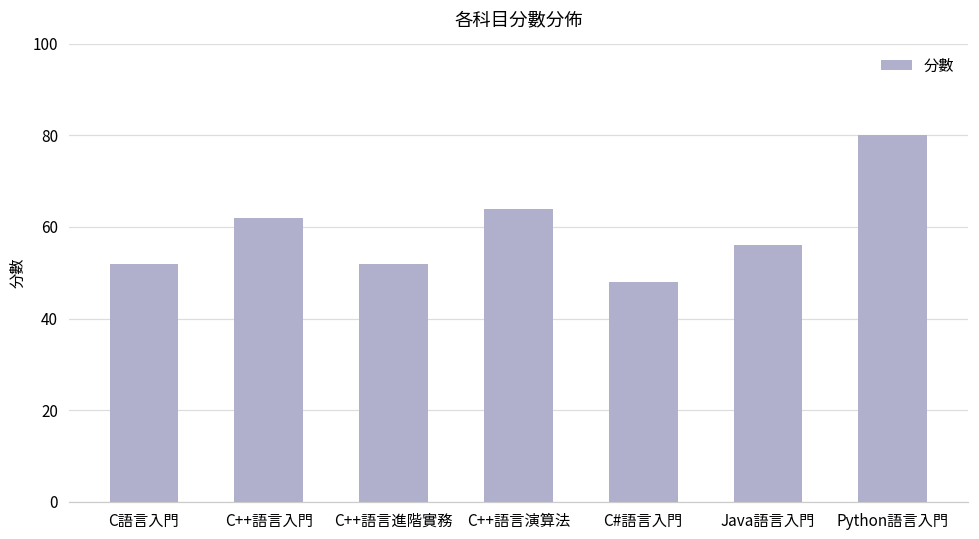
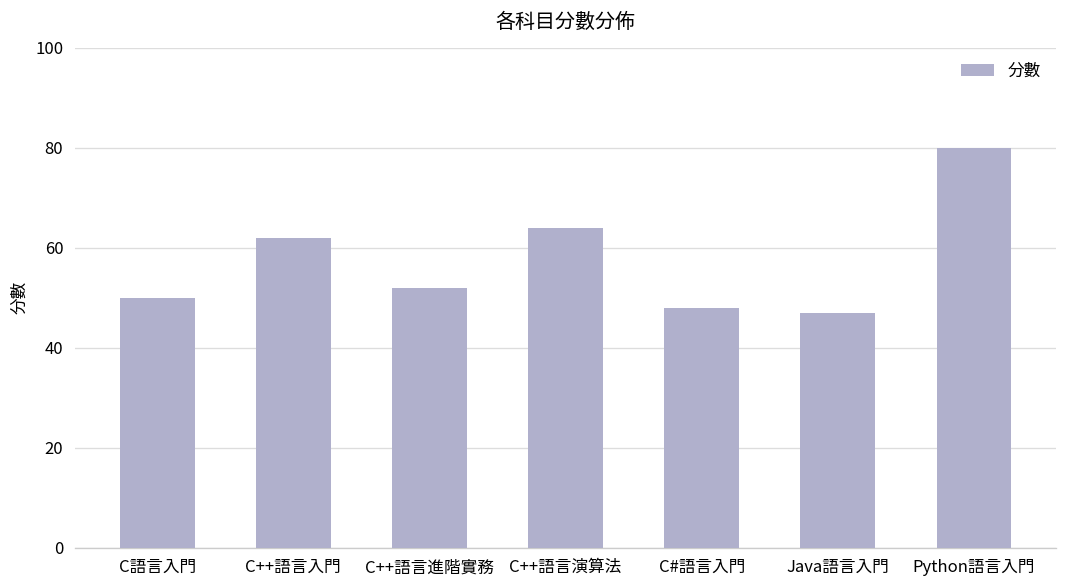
  {
-   "C語言入門": 52,
+   "C語言入門": 50,
    "C++語言入門": 62,
    "C++語言進階實務": 52,
    "C++語言演算法": 64,
    "C#語言入門": 48,
-   "Java語言入門": 56,
+   "Java語言入門": 47,
    "Python語言入門": 80
  }
